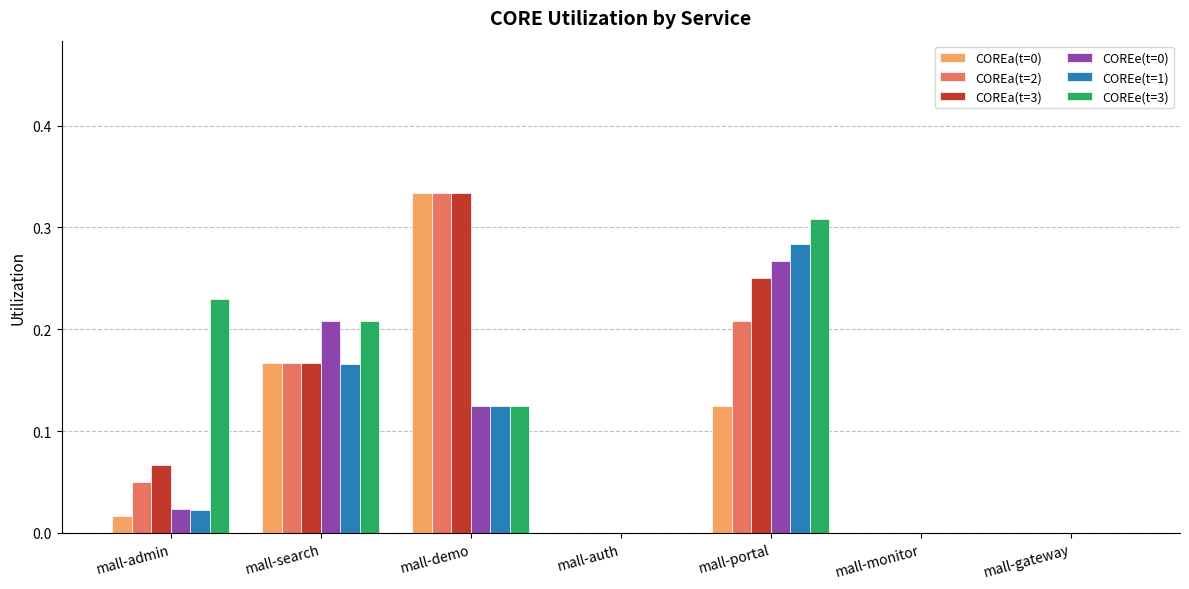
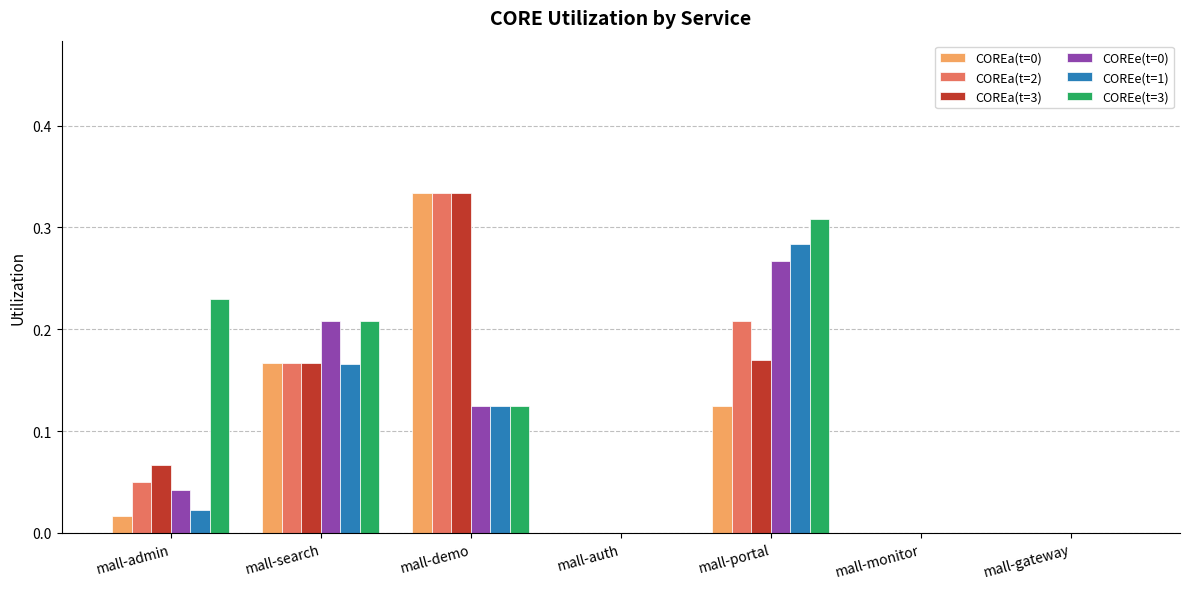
  {
    "COREa(t=3)": {
      "mall-admin": 0.067,
      "mall-search": 0.167,
      "mall-demo": 0.333,
      "mall-auth": 0.00,
-     "mall-portal": 0.25,
+     "mall-portal": 0.17,
      "mall-monitor": 0.00,
      "mall-gateway": 0.00
    },
    "COREe(t=0)": {
-     "mall-admin": 0.024,
+     "mall-admin": 0.042,
      "mall-search": 0.208,
      "mall-demo": 0.125,
      "mall-auth": 0.000,
      "mall-portal": 0.267,
      "mall-monitor": 0.000,
      "mall-gateway": 0.000
    },
    "COREe(t=1)": {
      "mall-admin": 0.023,
      "mall-search": 0.166,
      "mall-demo": 0.125,
      "mall-auth": 0.000,
      "mall-portal": 0.283,
      "mall-monitor": 0.000,
      "mall-gateway": 0.000
    },
    "COREe(t=3)": {
      "mall-admin": 0.229,
      "mall-search": 0.208,
      "mall-demo": 0.125,
      "mall-auth": 0.000,
      "mall-portal": 0.308,
      "mall-monitor": 0.000,
      "mall-gateway": 0.000
    }
  }
